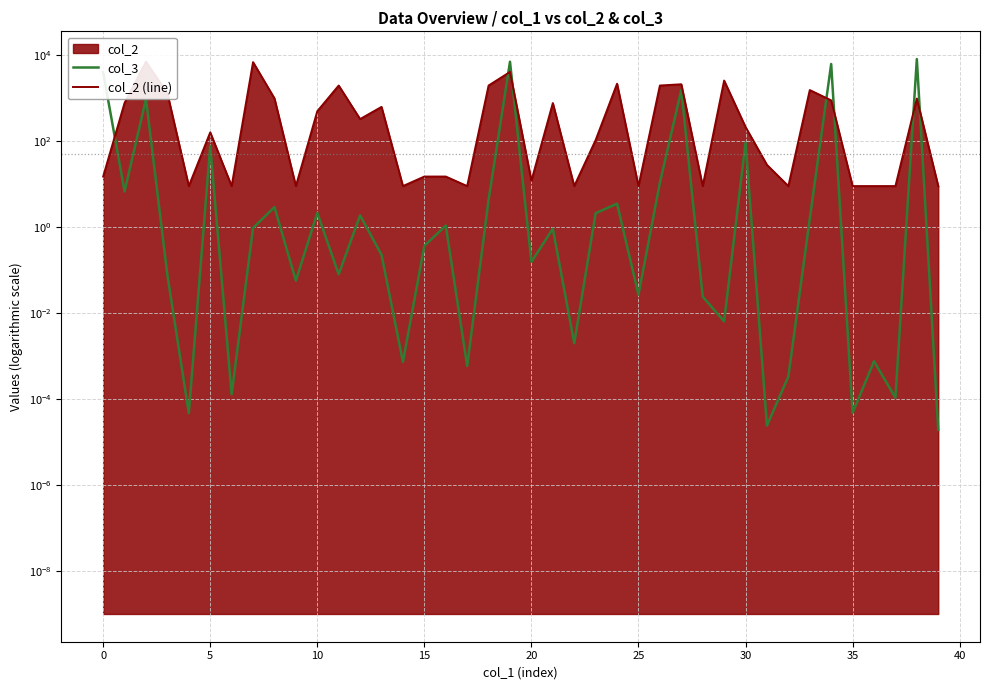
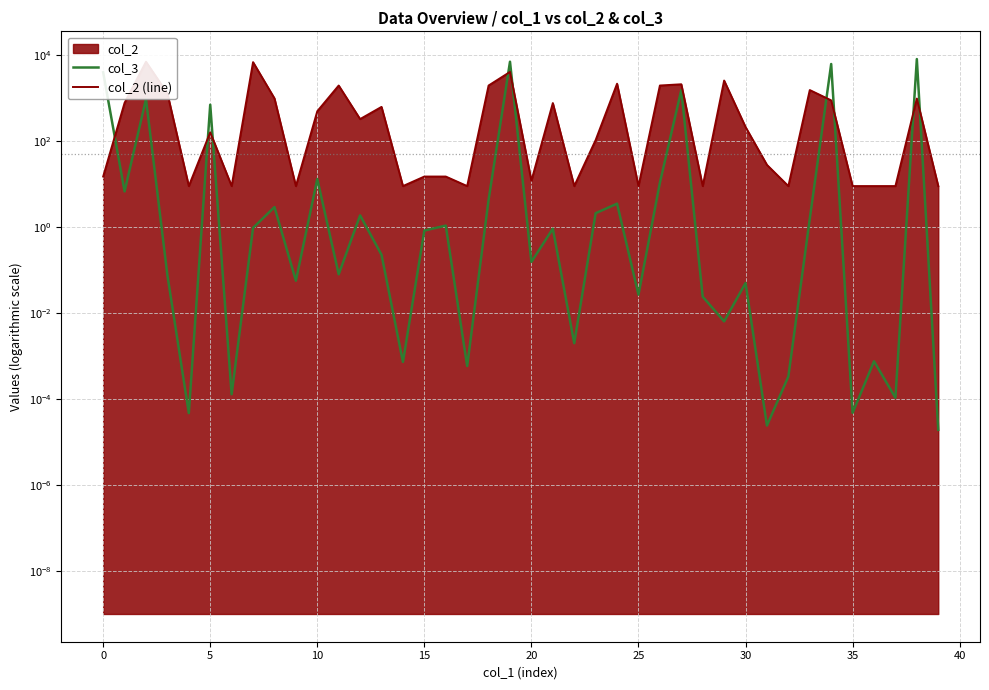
  {
    "col_3": {
-     "5": 80,
-     "10": 2,
-     "15": 0.4,
+     "5": 700,
+     "10": 13,
+     "15": 0.8,
      "20": 0.16,
      "25": 0.03,
-     "30": 90,
+     "30": 0.05,
      "35": 0.00005
    },
    "col_2": {
      "0": 15,
      "5": 160,
      "10": 500,
      "15": 15,
      "20": 12,
      "25": 9,
      "30": 200,
      "35": 9
    }
  }
